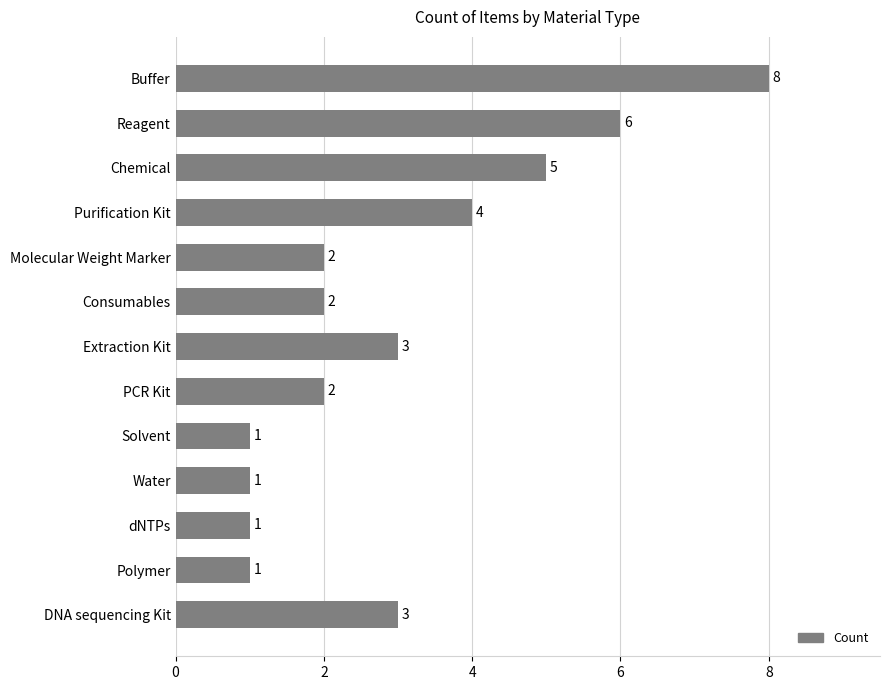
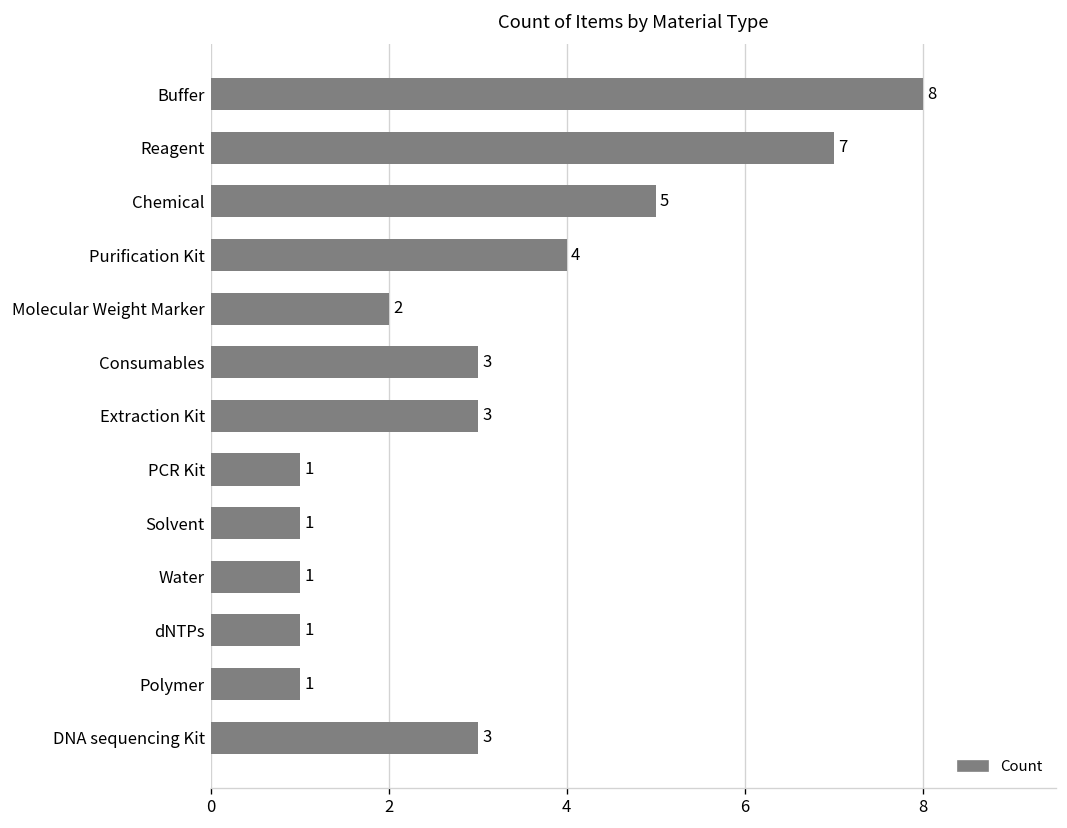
  {
    "Buffer": 8,
-   "Reagent": 6,
+   "Reagent": 7,
    "Chemical": 5,
    "Purification Kit": 4,
    "Molecular Weight Marker": 2,
-   "Consumables": 2,
+   "Consumables": 3,
    "Extraction Kit": 3,
-   "PCR Kit": 2,
+   "PCR Kit": 1,
    "Solvent": 1,
    "Water": 1,
    "dNTPs": 1,
    "Polymer": 1,
    "DNA sequencing Kit": 3
  }
